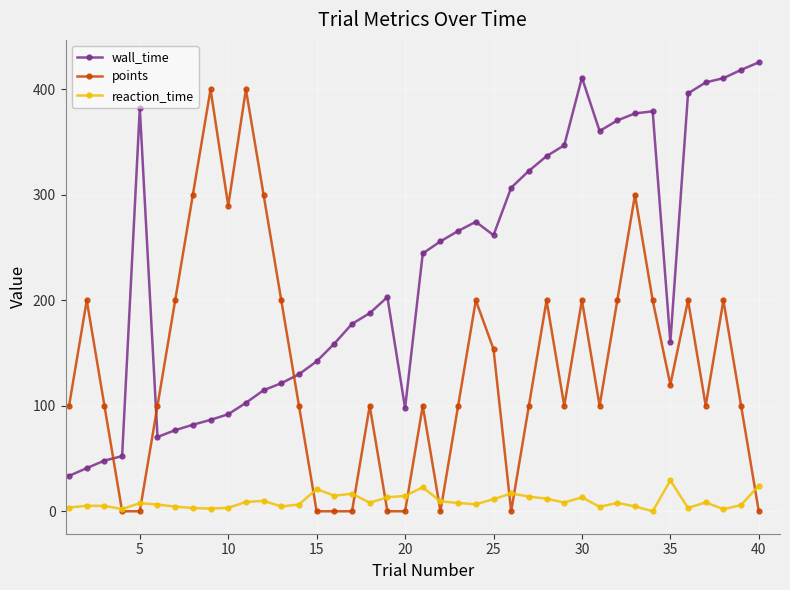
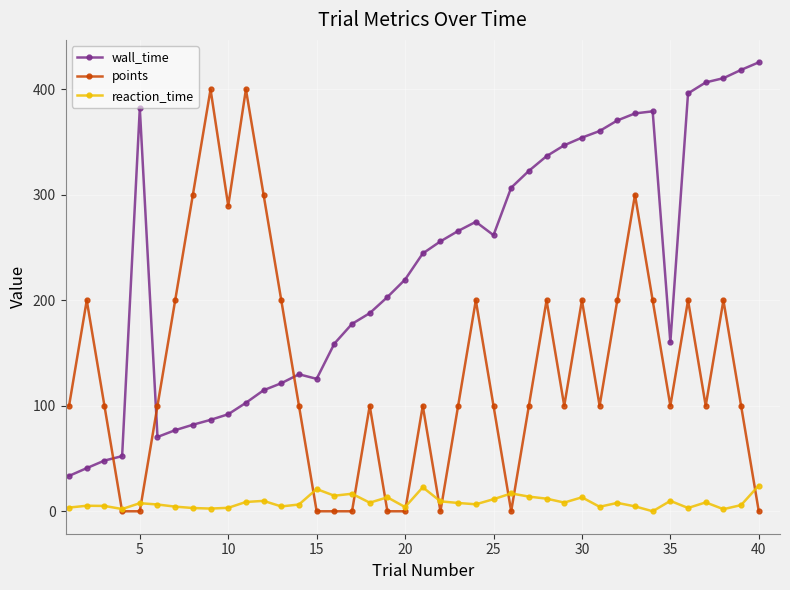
  {
    "wall_time": {
      "5": 382,
      "10": 92,
-     "15": 142,
-     "20": 98,
+     "15": 126,
+     "20": 220,
      "25": 262,
-     "30": 411,
+     "30": 354,
      "35": 160,
      "40": 426
    },
    "points": {
      "5": 0,
      "10": 290,
      "15": 0,
      "20": 0,
-     "25": 154,
+     "25": 100,
      "30": 200,
-     "35": 120,
+     "35": 100,
      "40": 0
    },
    "reaction_time": {
      "5": 8,
      "10": 3,
      "15": 21,
-     "20": 15,
+     "20": 4,
      "25": 11,
      "30": 13,
-     "35": 29,
+     "35": 10,
      "40": 24
    }
  }
